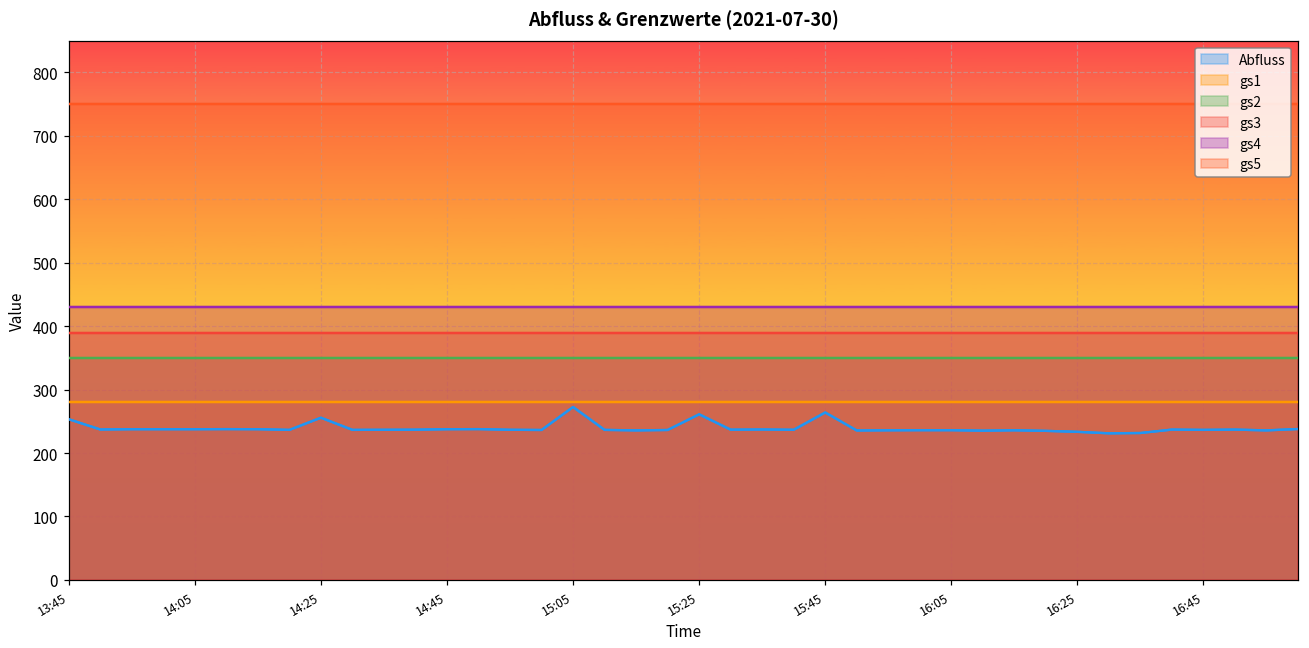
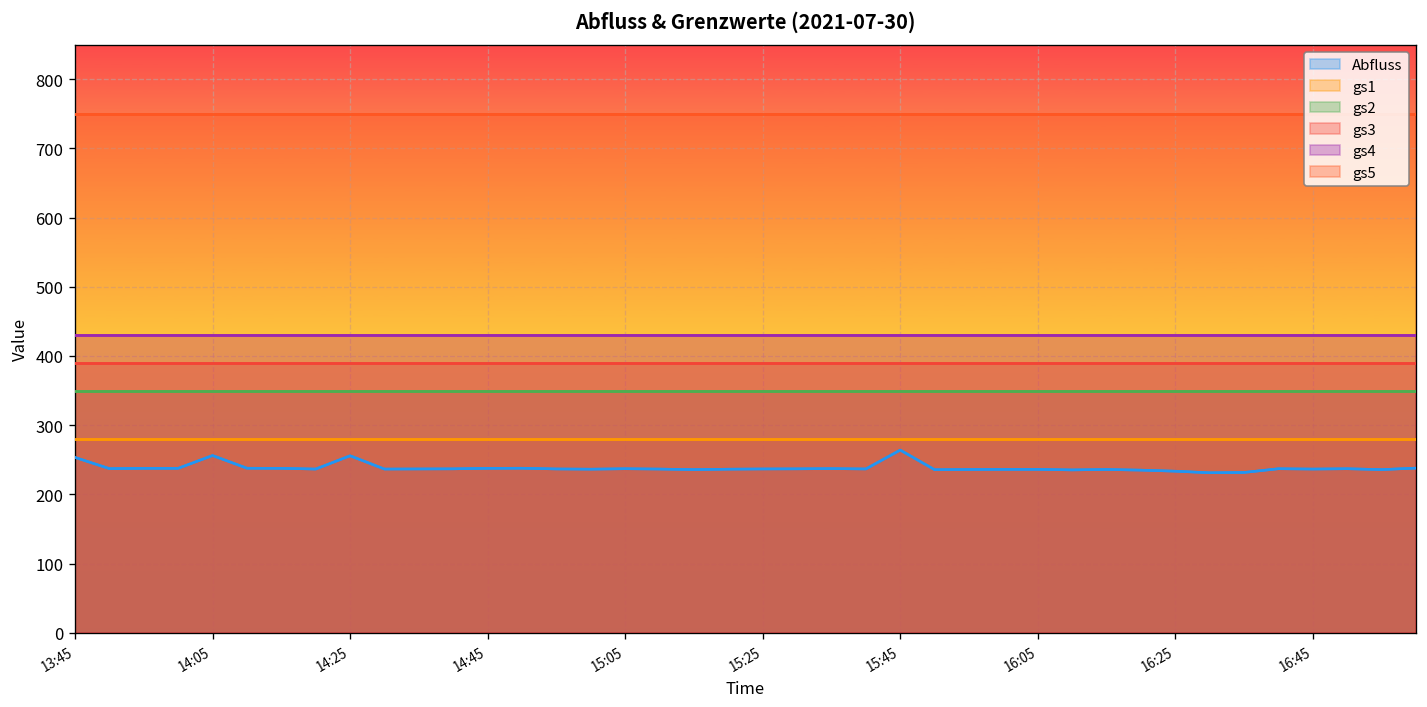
  {
    "Abfluss": {
      "13:45": 250,
-     "14:05": 240,
+     "14:05": 260,
      "14:25": 260,
      "14:45": 240,
-     "15:05": 270,
-     "15:25": 260,
+     "15:05": 240,
+     "15:25": 240,
      "15:45": 260,
      "16:05": 240,
      "16:25": 230,
      "16:45": 240
    },
    "gs2": {
      "13:45": 350,
      "14:05": 350,
      "14:25": 350,
      "14:45": 350,
      "15:05": 350,
      "15:25": 350,
      "15:45": 350,
      "16:05": 350,
      "16:25": 350,
      "16:45": 350
    },
    "gs4": {
      "13:45": 430,
      "14:05": 430,
      "14:25": 430,
      "14:45": 430,
      "15:05": 430,
      "15:25": 430,
      "15:45": 430,
      "16:05": 430,
      "16:25": 430,
      "16:45": 430
    }
  }
